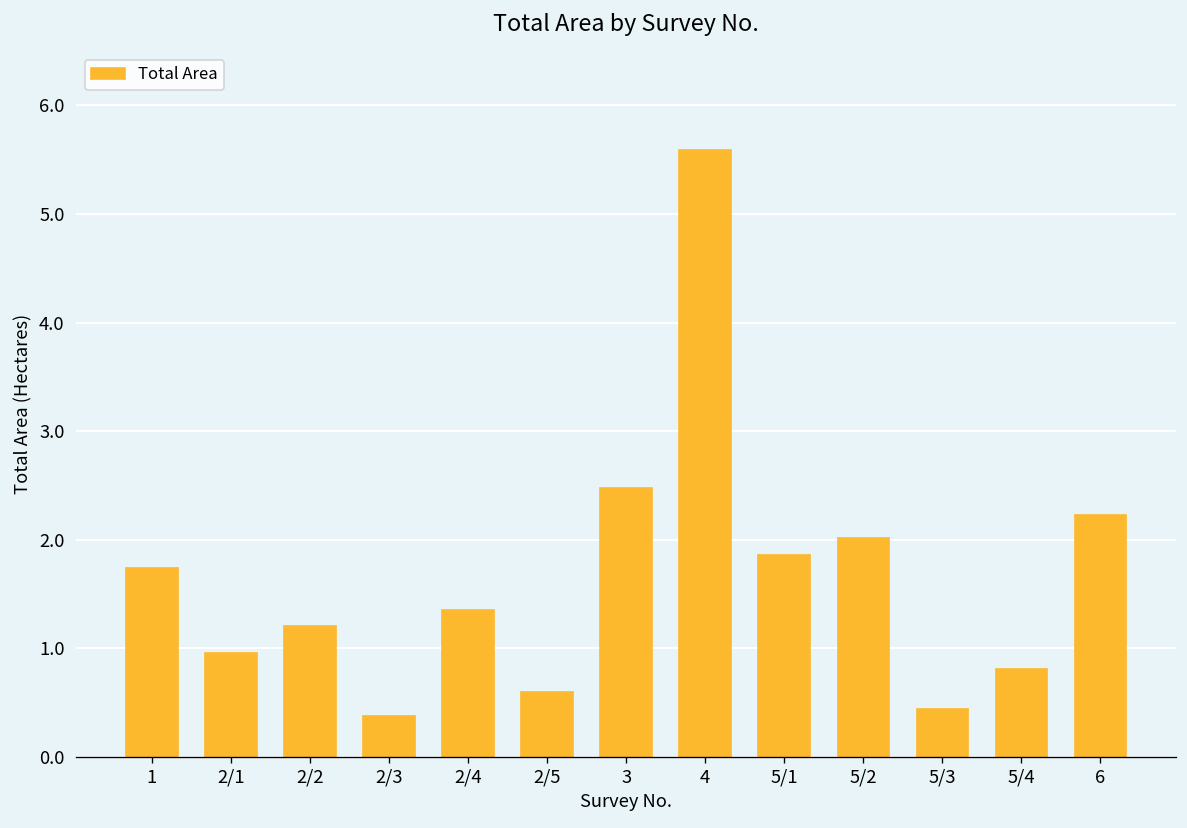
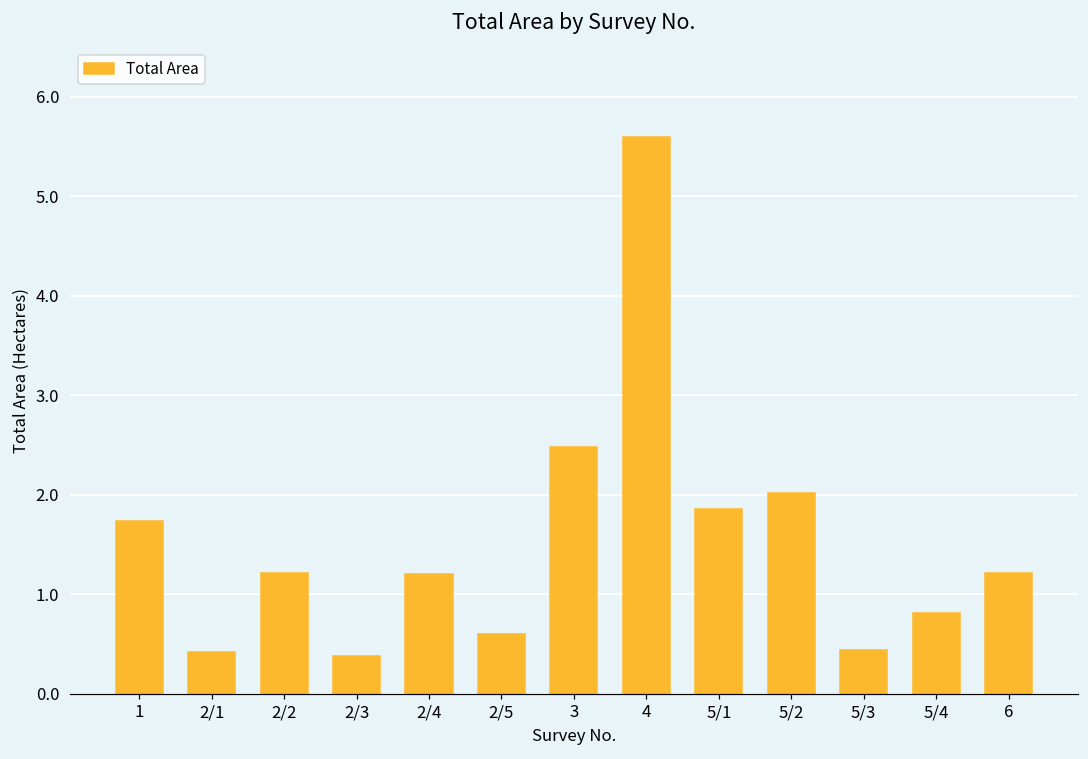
  {
    "1": 1.7,
-   "2/1": 1.0,
+   "2/1": 0.4,
    "2/2": 1.2,
    "2/3": 0.4,
-   "2/4": 1.4,
+   "2/4": 1.2,
    "2/5": 0.6,
    "3": 2.5,
    "4": 5.6,
    "5/1": 1.9,
    "5/2": 2.0,
    "5/3": 0.4,
    "5/4": 0.8,
-   "6": 2.2
+   "6": 1.2
  }
